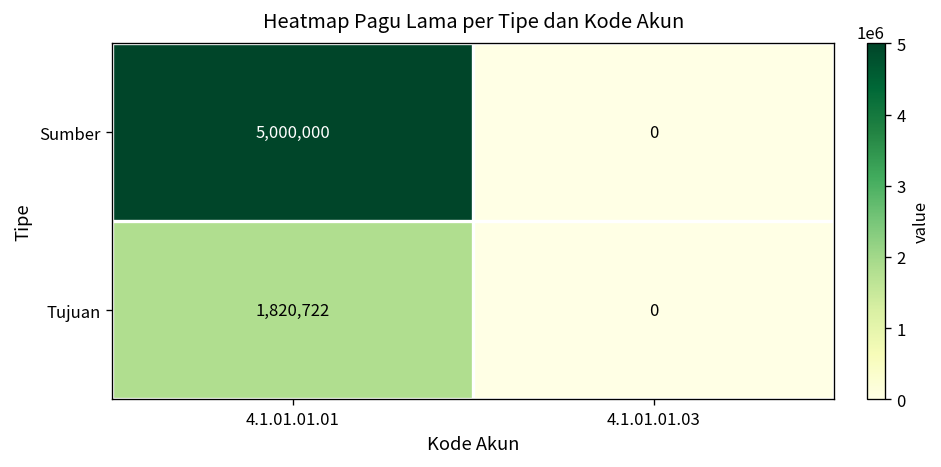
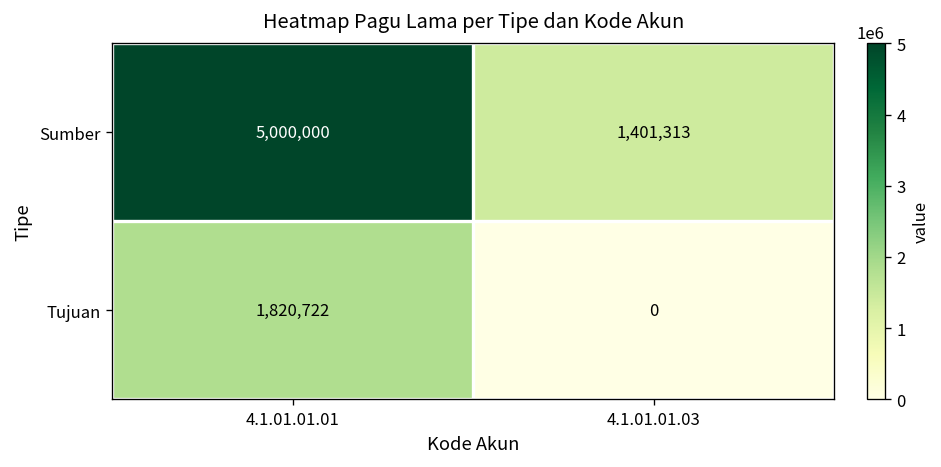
  {
    "Sumber": {
      "4.1.01.01.01": "5,000,000",
-     "4.1.01.01.03": "0"
+     "4.1.01.01.03": "1,401,313"
    },
    "Tujuan": {
      "4.1.01.01.01": "1,820,722",
      "4.1.01.01.03": "0"
    }
  }
